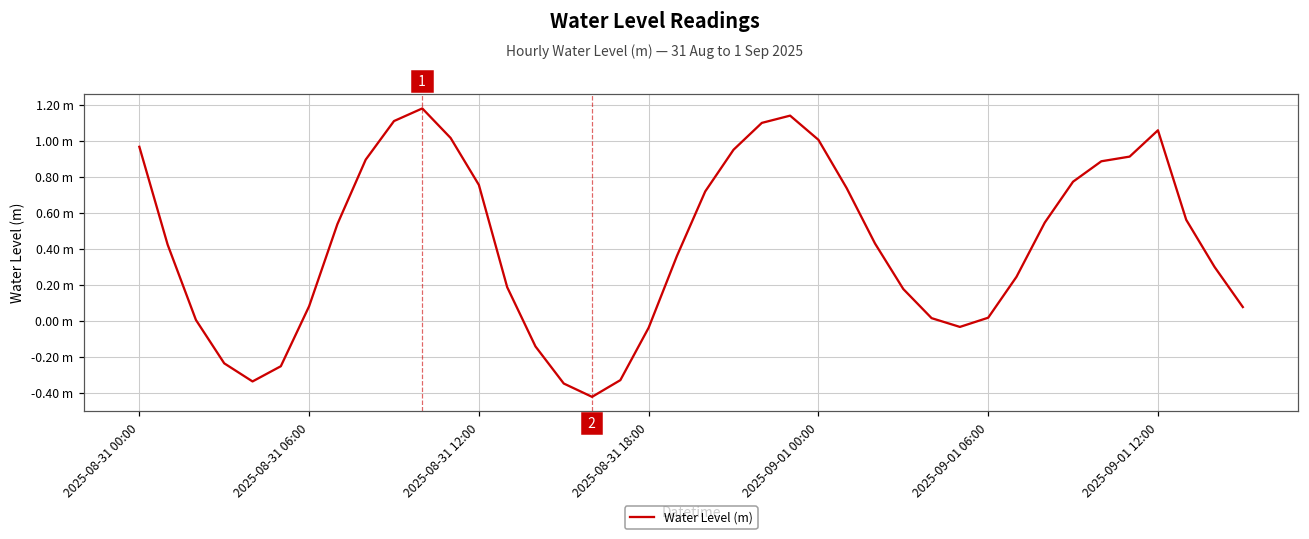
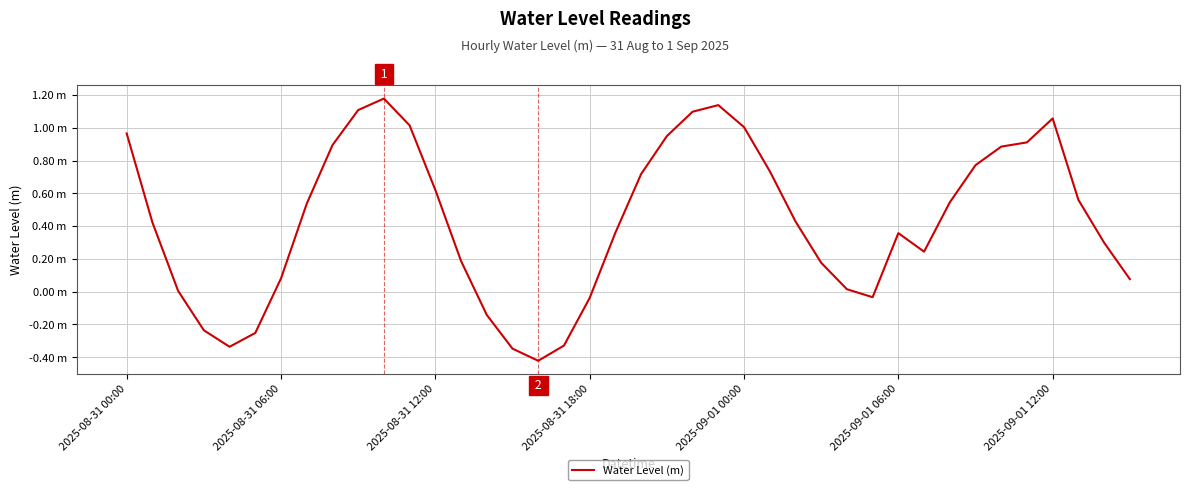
  {
    "2025-08-31 00:00": "0.97 m",
    "2025-08-31 06:00": "0.08 m",
-   "2025-08-31 12:00": "0.75 m",
+   "2025-08-31 12:00": "0.62 m",
    "2025-08-31 18:00": "-0.04 m",
    "2025-09-01 00:00": "1.00 m",
-   "2025-09-01 06:00": "0.02 m",
+   "2025-09-01 06:00": "0.36 m",
    "2025-09-01 12:00": "1.06 m"
  }
